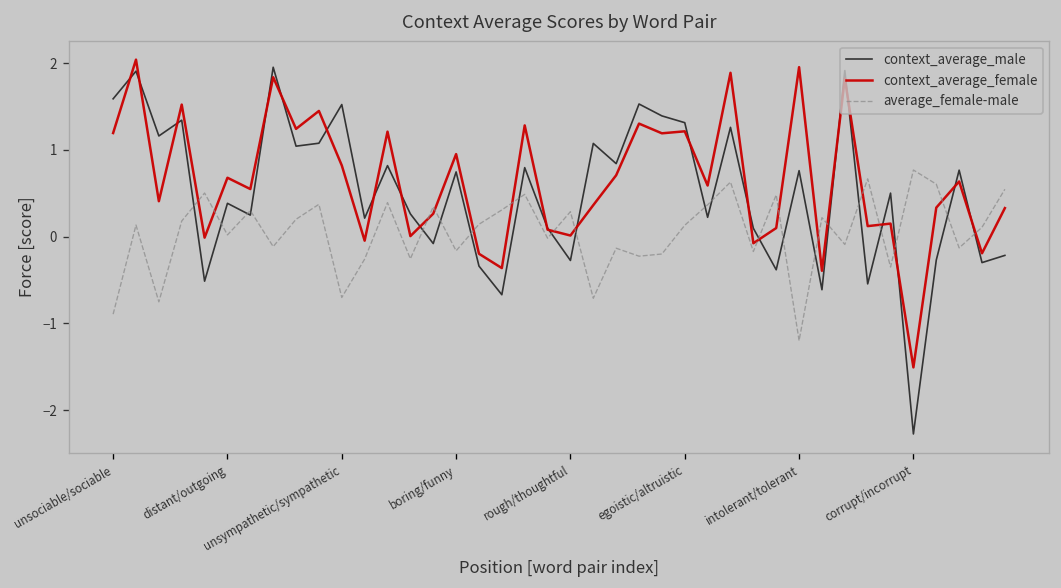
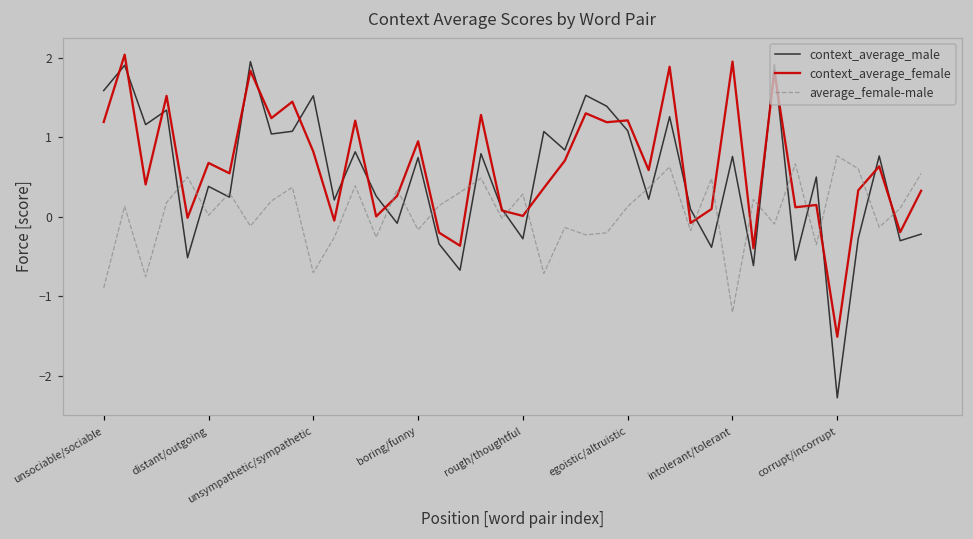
  {
    "context_average_male": {
      "unsociable/sociable": 1.6,
      "distant/outgoing": 0.4,
      "unsympathetic/sympathetic": 1.5,
      "boring/funny": 0.7,
      "rough/thoughtful": -0.3,
-     "egoistic/altruistic": 1.3,
+     "egoistic/altruistic": 1.1,
      "intolerant/tolerant": 0.8,
      "corrupt/incorrupt": -2.3
    },
    "context_average_female": {
      "unsociable/sociable": 1.2,
      "distant/outgoing": 0.7,
      "unsympathetic/sympathetic": 0.8,
      "boring/funny": 1.0,
      "rough/thoughtful": 0.0,
      "egoistic/altruistic": 1.2,
      "intolerant/tolerant": 2.0,
      "corrupt/incorrupt": -1.5
    },
    "average_female-male": {
      "unsociable/sociable": -0.9,
      "distant/outgoing": 0.0,
      "unsympathetic/sympathetic": -0.7,
      "boring/funny": -0.2,
      "rough/thoughtful": 0.3,
      "egoistic/altruistic": 0.1,
      "intolerant/tolerant": -1.2,
      "corrupt/incorrupt": 0.8
    }
  }
